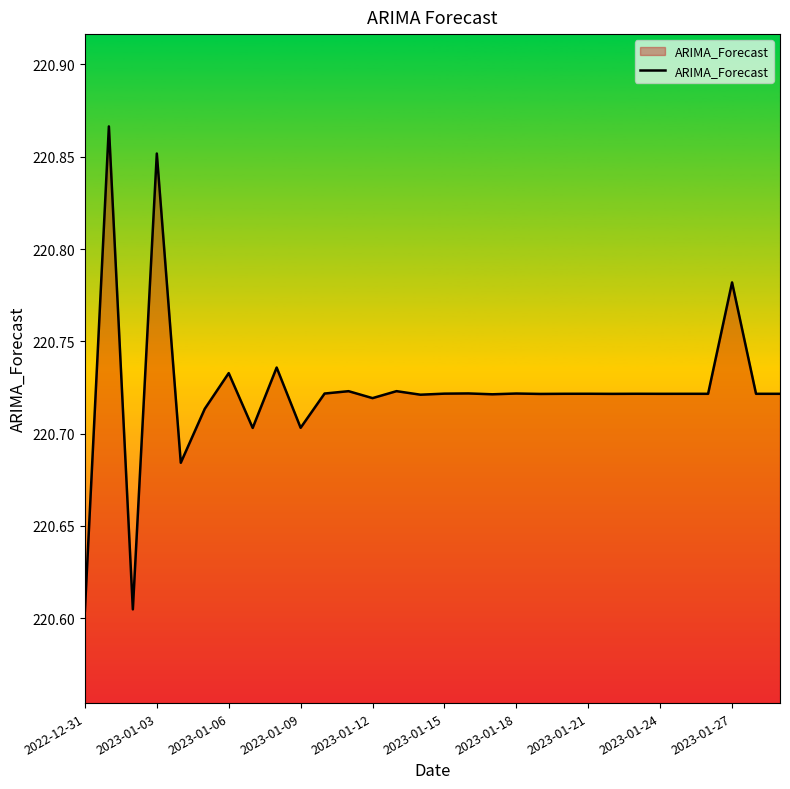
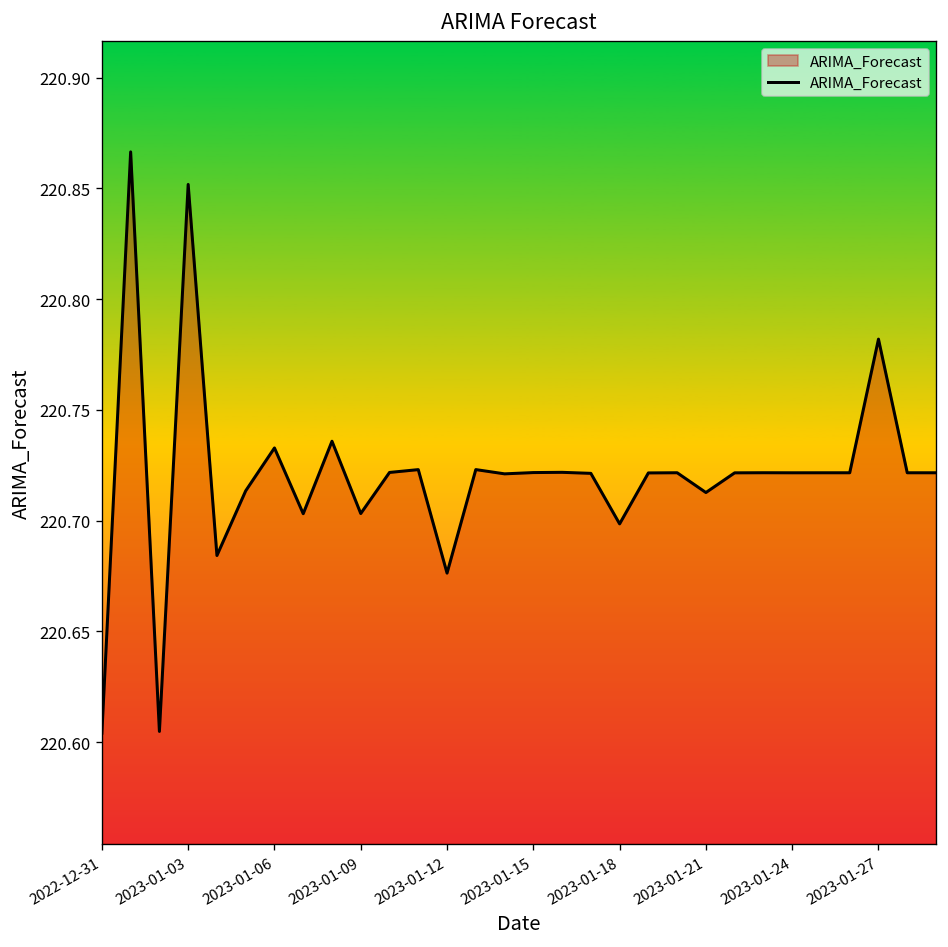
  {
    "2022-12-31": 220.604,
    "2023-01-03": 220.852,
    "2023-01-06": 220.733,
    "2023-01-09": 220.703,
-   "2023-01-12": 220.719,
+   "2023-01-12": 220.676,
    "2023-01-15": 220.722,
-   "2023-01-18": 220.722,
-   "2023-01-21": 220.722,
+   "2023-01-18": 220.699,
+   "2023-01-21": 220.713,
    "2023-01-24": 220.722,
    "2023-01-27": 220.782
  }
